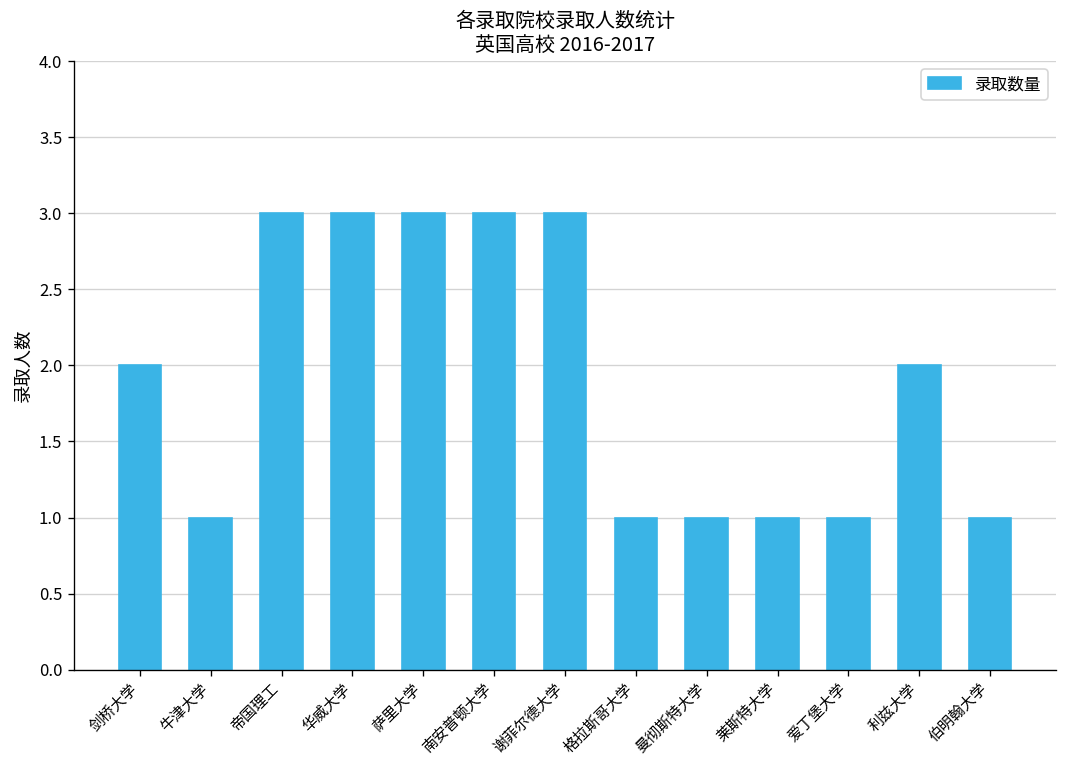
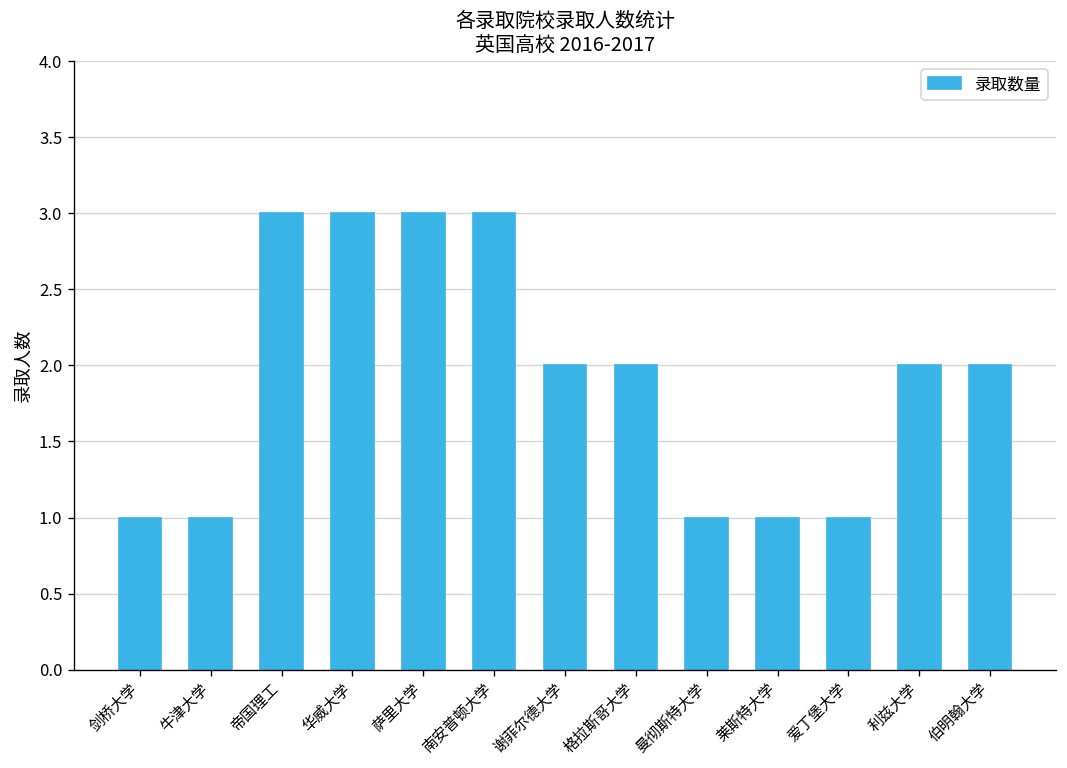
  {
-   "剑桥大学": 2,
+   "剑桥大学": 1,
    "牛津大学": 1,
    "帝国理工": 3,
    "华威大学": 3,
    "萨里大学": 3,
    "南安普顿大学": 3,
-   "谢菲尔德大学": 3,
-   "格拉斯哥大学": 1,
+   "谢菲尔德大学": 2,
+   "格拉斯哥大学": 2,
    "曼彻斯特大学": 1,
    "莱斯特大学": 1,
    "爱丁堡大学": 1,
    "利兹大学": 2,
-   "伯明翰大学": 1
+   "伯明翰大学": 2
  }
